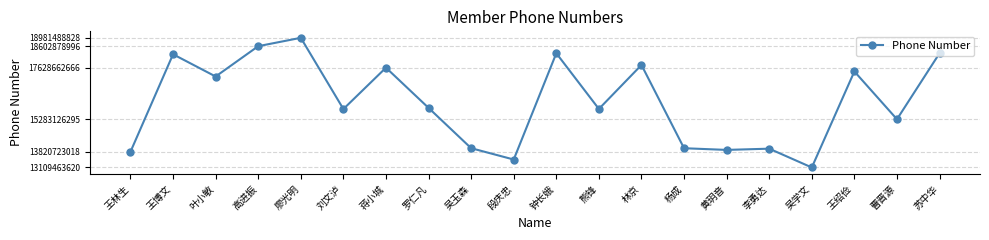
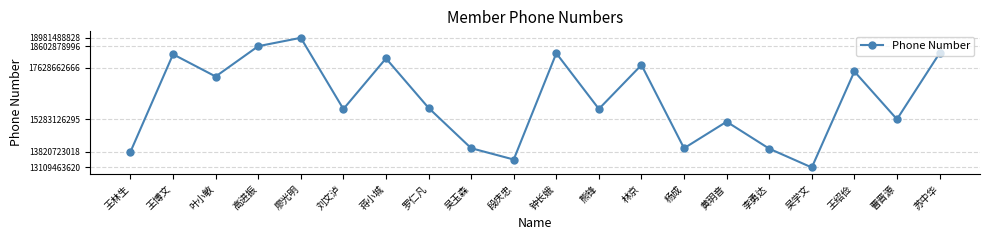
  {
    "王林生": 13800000000,
    "王博文": 18200000000,
    "叶小敏": 17200000000,
    "高进振": 18600000000,
    "廖光明": 19000000000,
    "刘文泸": 15800000000,
-   "蒋小城": 17600000000,
+   "蒋小城": 18000000000,
    "罗仁凡": 15800000000,
    "吴玉森": 14000000000,
    "段庆忠": 13500000000,
    "钟长娥": 18300000000,
    "熊锋": 15800000000,
    "林京": 17800000000,
    "杨成": 14000000000,
-   "黄玥音": 13900000000,
+   "黄玥音": 15200000000,
    "李勇达": 14000000000,
    "吴学文": 13100000000,
    "王绍俭": 17500000000,
    "曹晋源": 15300000000
  }
